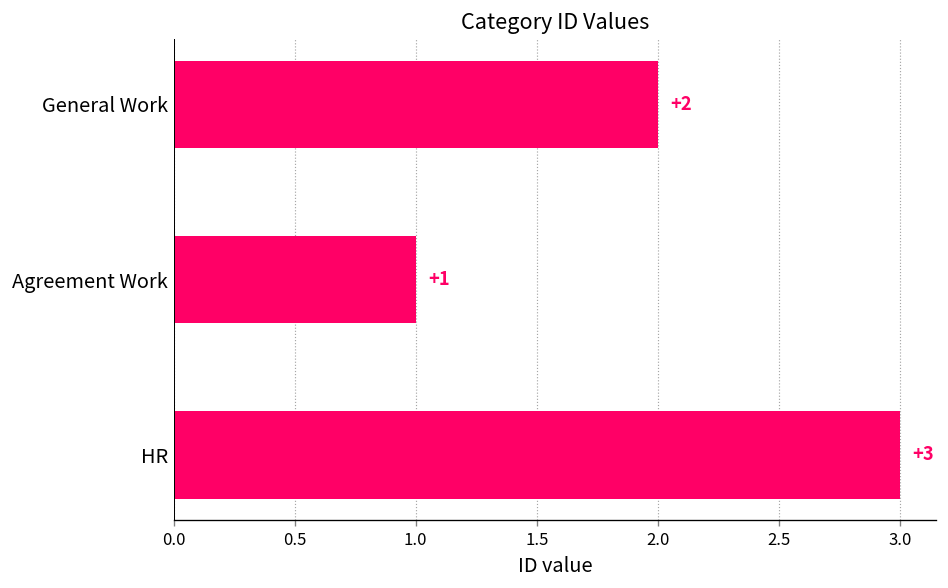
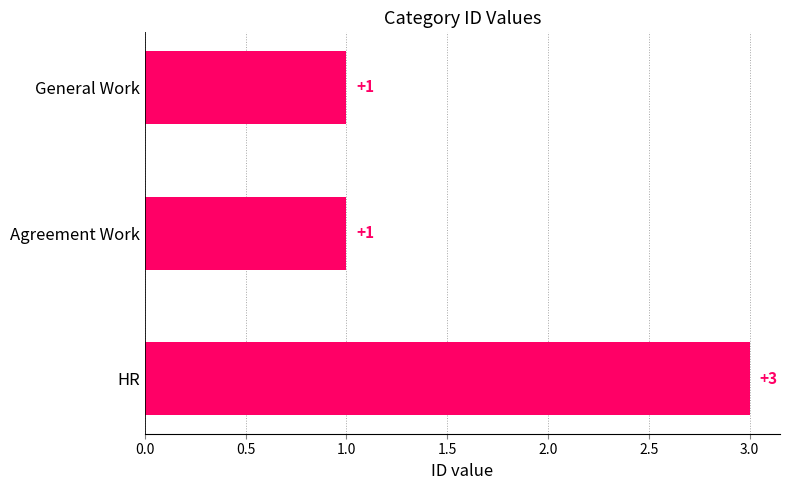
  {
-   "General Work": "+2",
+   "General Work": "+1",
    "Agreement Work": "+1",
    "HR": "+3"
  }
